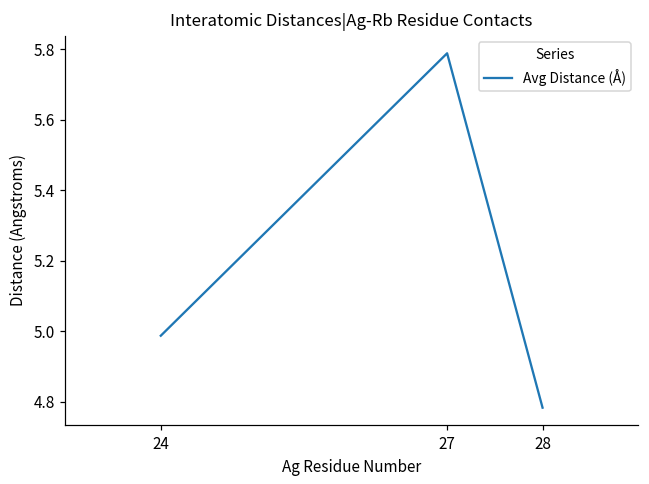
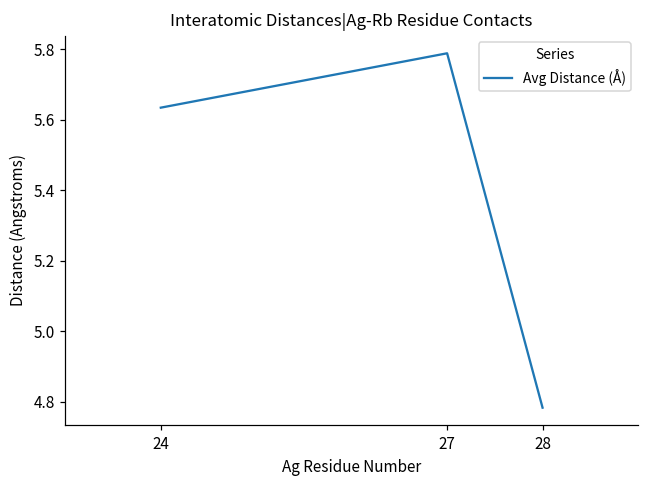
  {
-   "24": 4.99,
+   "24": 5.63,
    "27": 5.79,
    "28": 4.78
  }
